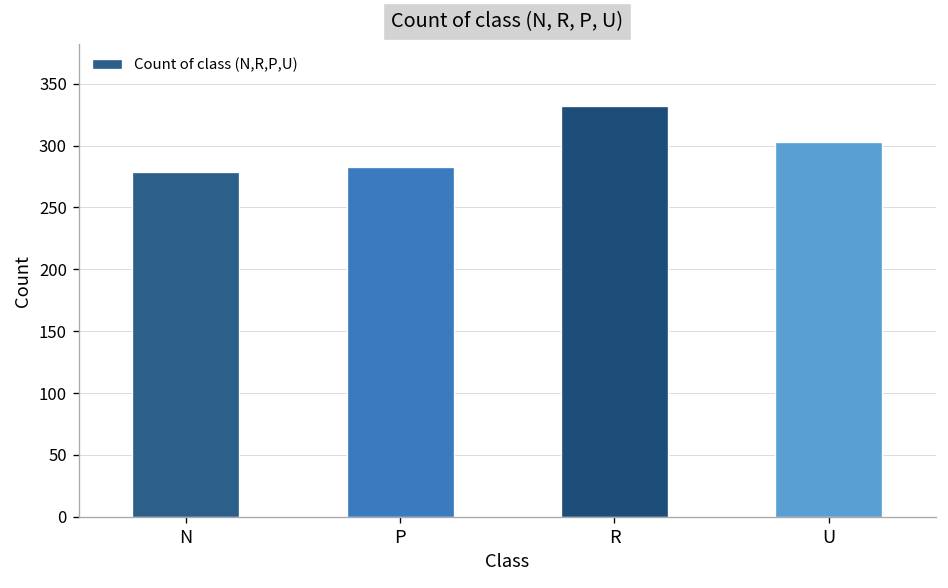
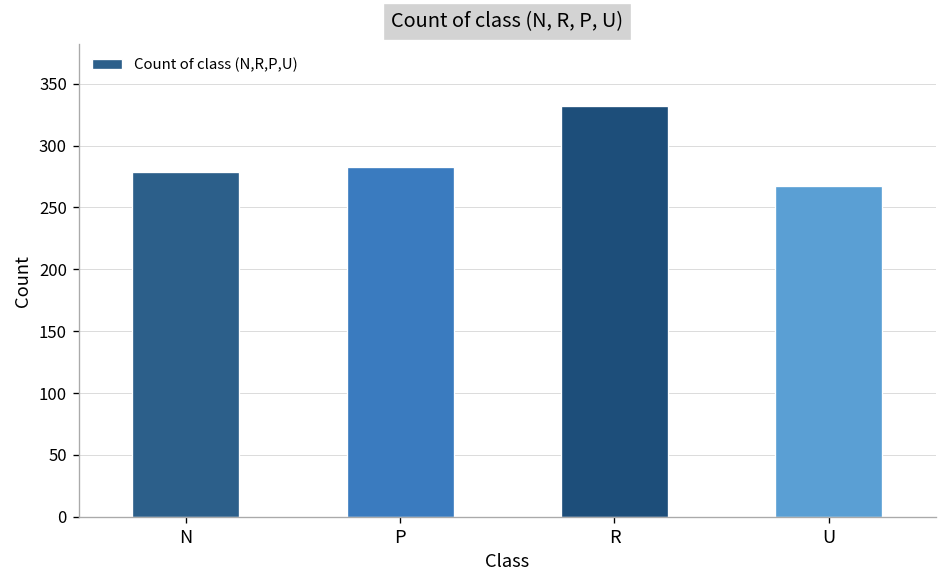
  {
    "N": 279,
    "P": 283,
    "R": 332,
-   "U": 303
+   "U": 267
  }
